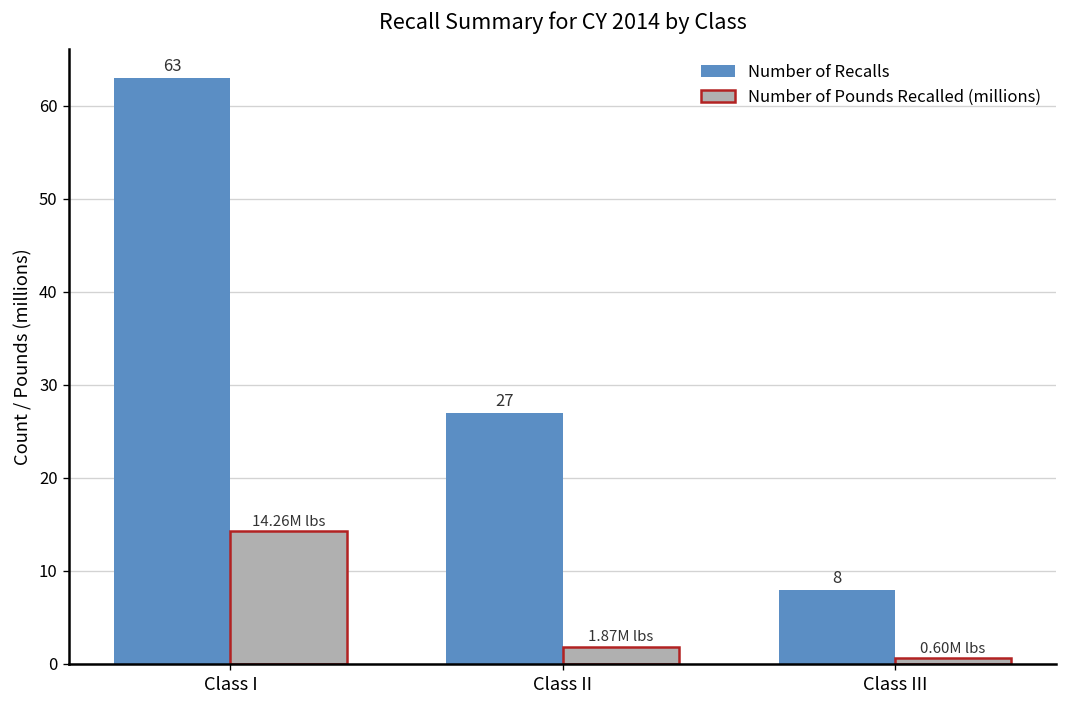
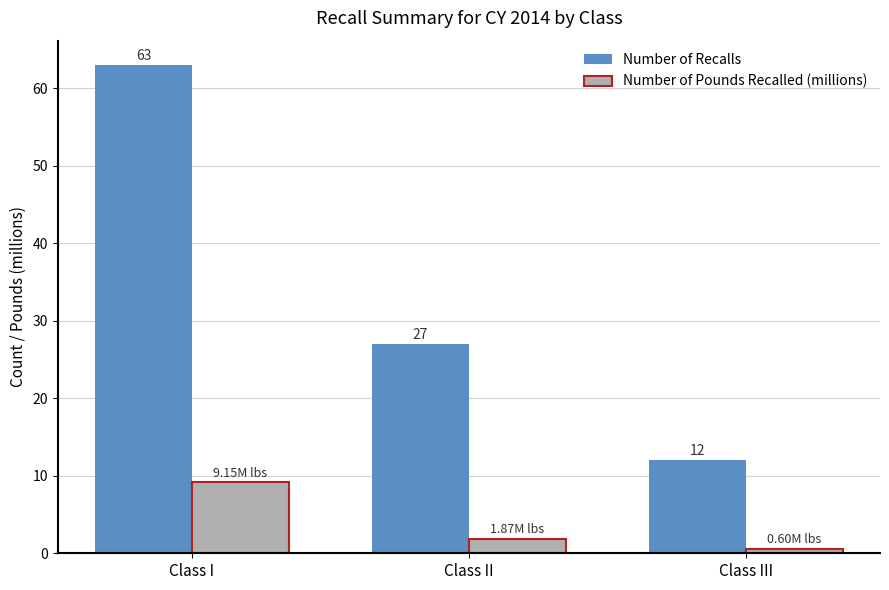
  {
    "Number of Recalls": {
      "Class I": "63",
      "Class II": "27",
-     "Class III": "8"
+     "Class III": "12"
    },
    "Number of Pounds Recalled (millions)": {
-     "Class I": "14.26M",
+     "Class I": "9.15M",
      "Class II": "1.87M",
      "Class III": "0.60M"
    }
  }
